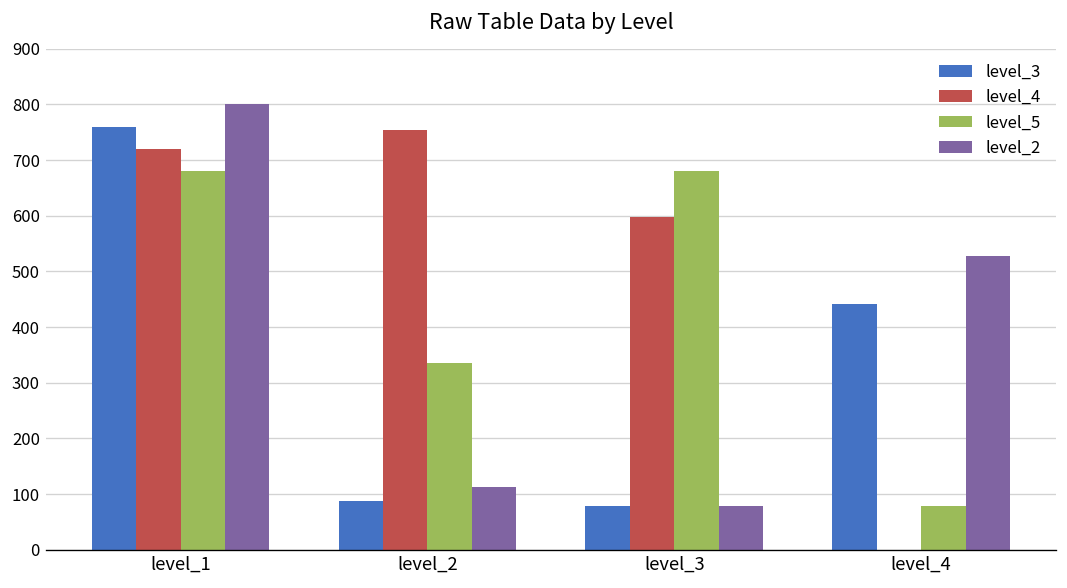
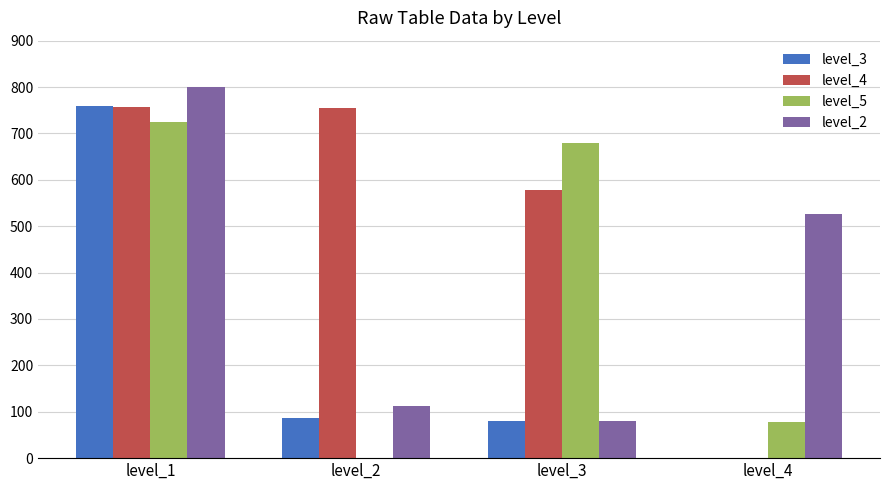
  {
    "level_3": {
      "level_1": 760,
      "level_2": 90,
      "level_3": 80,
-     "level_4": 440
+     "level_4": 0
    },
    "level_4": {
-     "level_1": 720,
+     "level_1": 760,
      "level_2": 750,
-     "level_3": 600,
+     "level_3": 580,
      "level_4": 0
    },
    "level_5": {
-     "level_1": 680,
-     "level_2": 340,
+     "level_1": 720,
+     "level_2": 0,
      "level_3": 680,
      "level_4": 80
    },
    "level_2": {
      "level_1": 800,
      "level_2": 110,
      "level_3": 80,
      "level_4": 530
    }
  }
